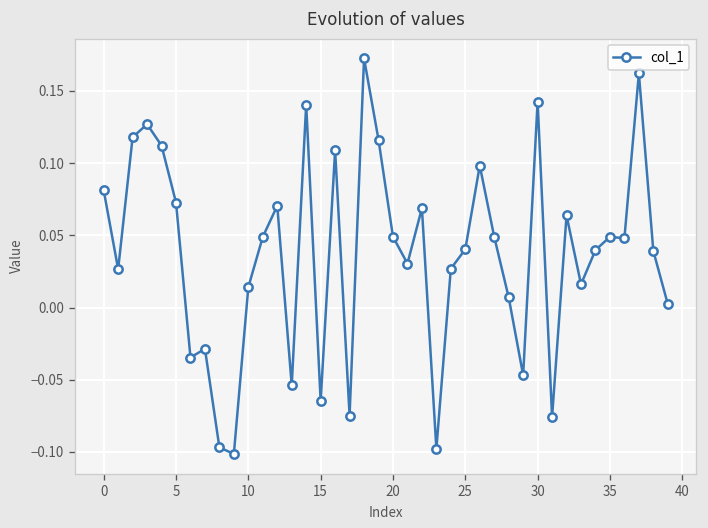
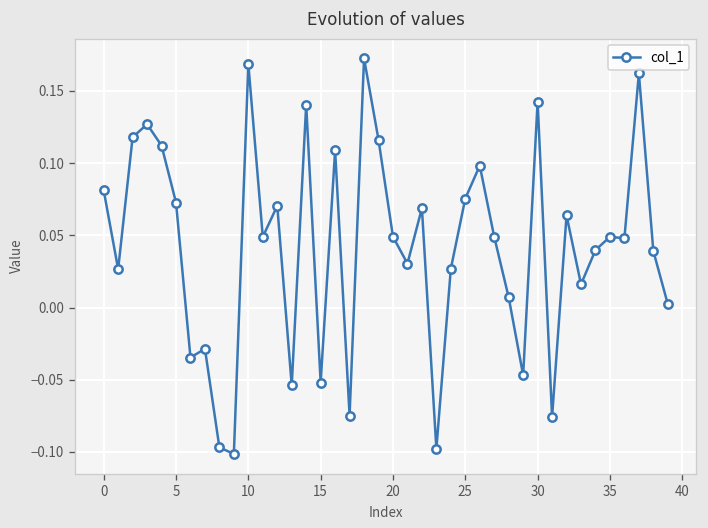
  {
    "0": 0.081,
    "5": 0.073,
-   "10": 0.014,
-   "15": -0.065,
+   "10": 0.169,
+   "15": -0.052,
    "20": 0.049,
-   "25": 0.040,
+   "25": 0.075,
    "30": 0.143,
    "35": 0.049
  }
